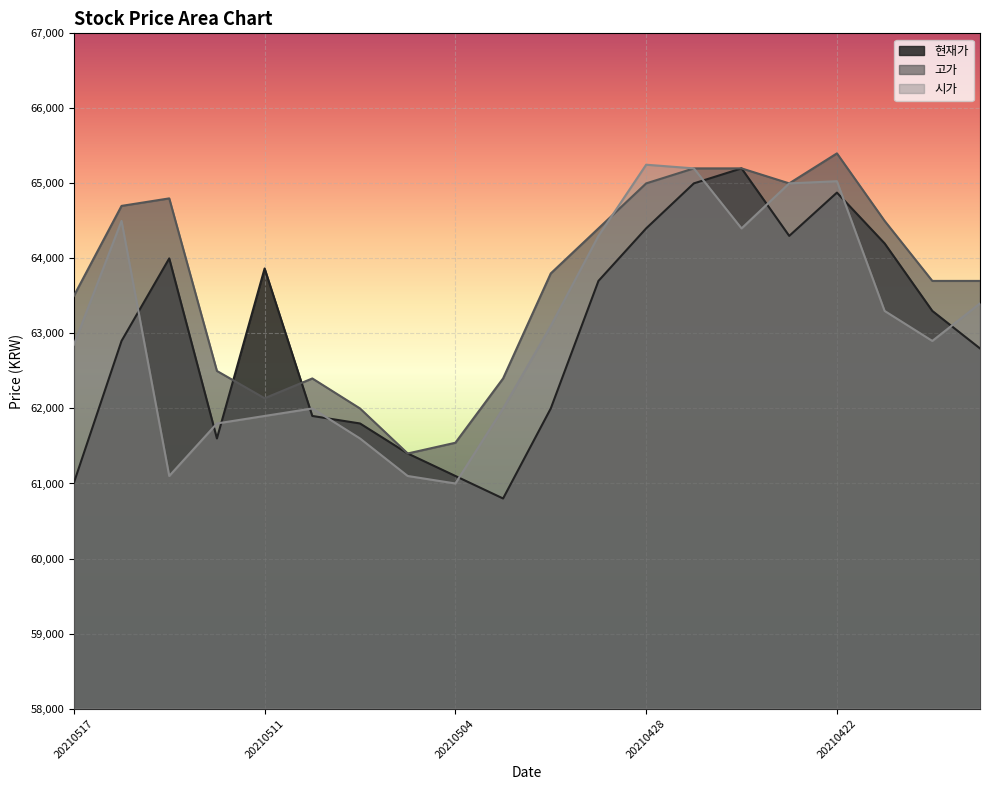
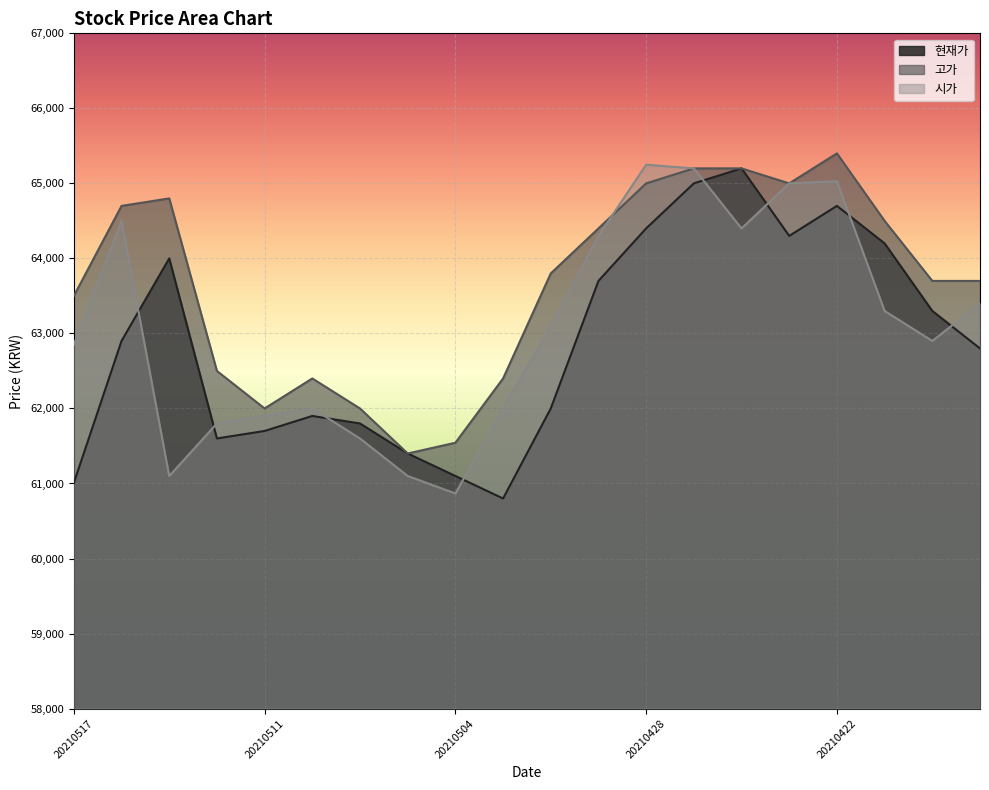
  {
    "현재가": {
      "20210517": "61,000",
-     "20210511": "63,900",
+     "20210511": "61,700",
      "20210504": "61,100",
      "20210428": "64,400",
-     "20210422": "64,900"
+     "20210422": "64,700"
    },
    "고가": {
      "20210517": "63,500",
-     "20210511": "62,100",
+     "20210511": "62,000",
      "20210504": "61,500",
      "20210428": "65,000",
      "20210422": "65,400"
    },
    "시가": {
      "20210517": "62,800",
      "20210511": "61,900",
-     "20210504": "61,000",
+     "20210504": "60,900",
      "20210428": "65,200",
      "20210422": "65,000"
    }
  }
